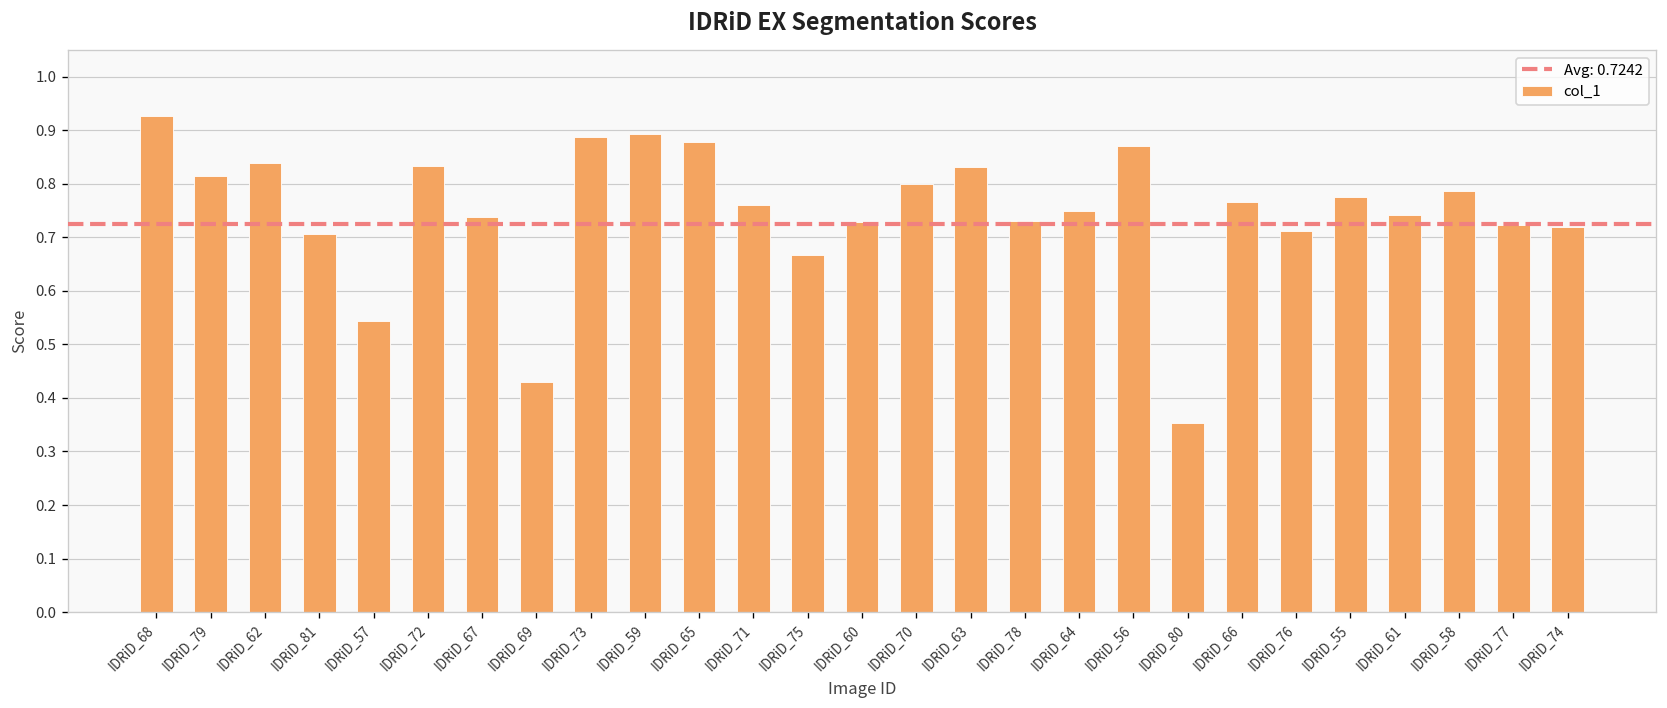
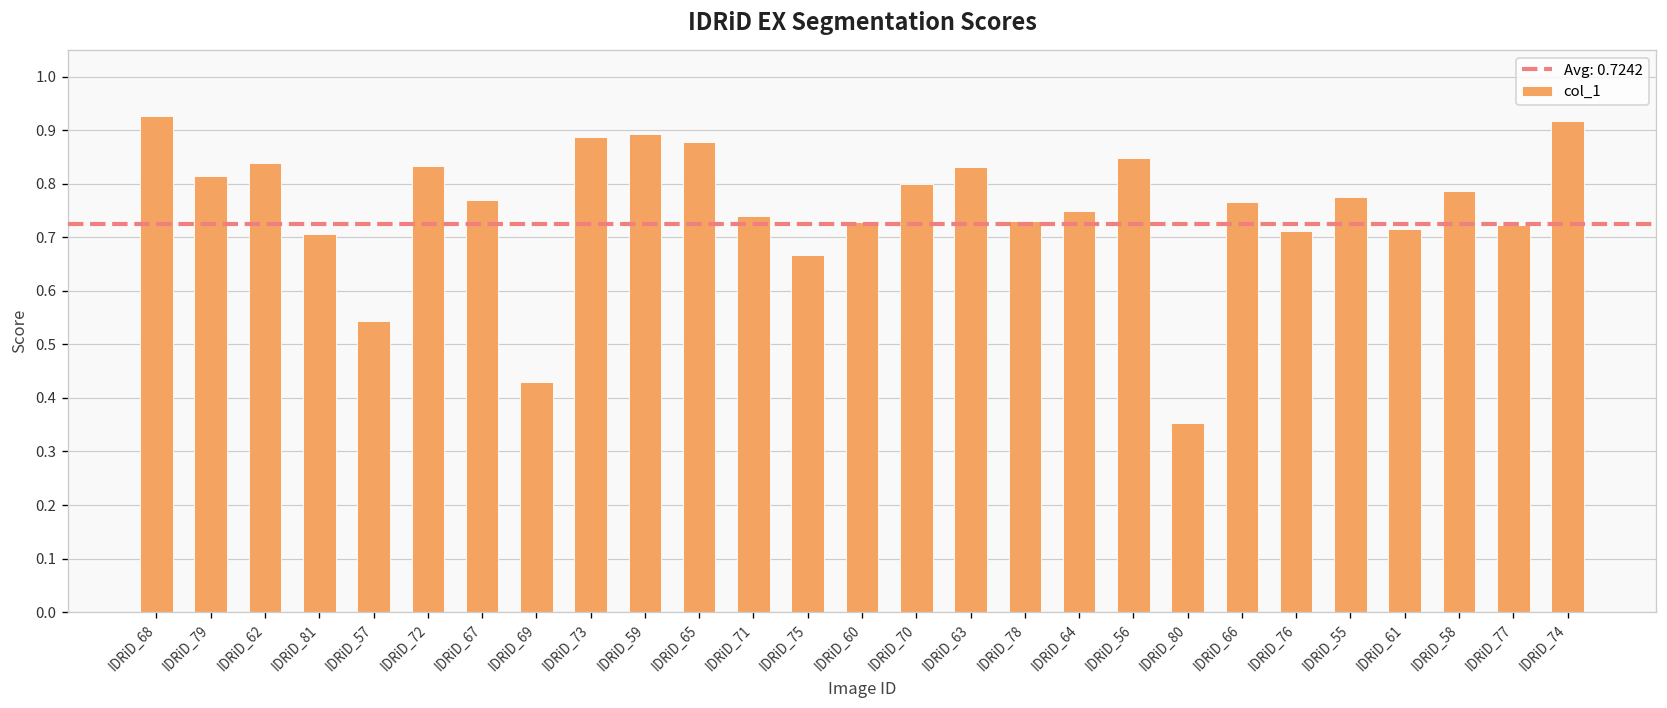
  {
    "IDRiD_68": 0.93,
    "IDRiD_79": 0.81,
    "IDRiD_62": 0.84,
    "IDRiD_81": 0.71,
    "IDRiD_57": 0.54,
    "IDRiD_72": 0.83,
-   "IDRiD_67": 0.74,
+   "IDRiD_67": 0.77,
    "IDRiD_69": 0.43,
    "IDRiD_73": 0.89,
    "IDRiD_59": 0.89,
    "IDRiD_65": 0.88,
-   "IDRiD_71": 0.76,
+   "IDRiD_71": 0.74,
    "IDRiD_75": 0.67,
    "IDRiD_60": 0.73,
    "IDRiD_70": 0.80,
    "IDRiD_63": 0.83,
    "IDRiD_78": 0.73,
    "IDRiD_64": 0.75,
-   "IDRiD_56": 0.87,
+   "IDRiD_56": 0.85,
    "IDRiD_80": 0.35,
    "IDRiD_66": 0.77,
    "IDRiD_76": 0.71,
    "IDRiD_55": 0.78,
-   "IDRiD_61": 0.74,
+   "IDRiD_61": 0.72,
    "IDRiD_58": 0.79,
    "IDRiD_77": 0.72,
-   "IDRiD_74": 0.72
+   "IDRiD_74": 0.92
  }
